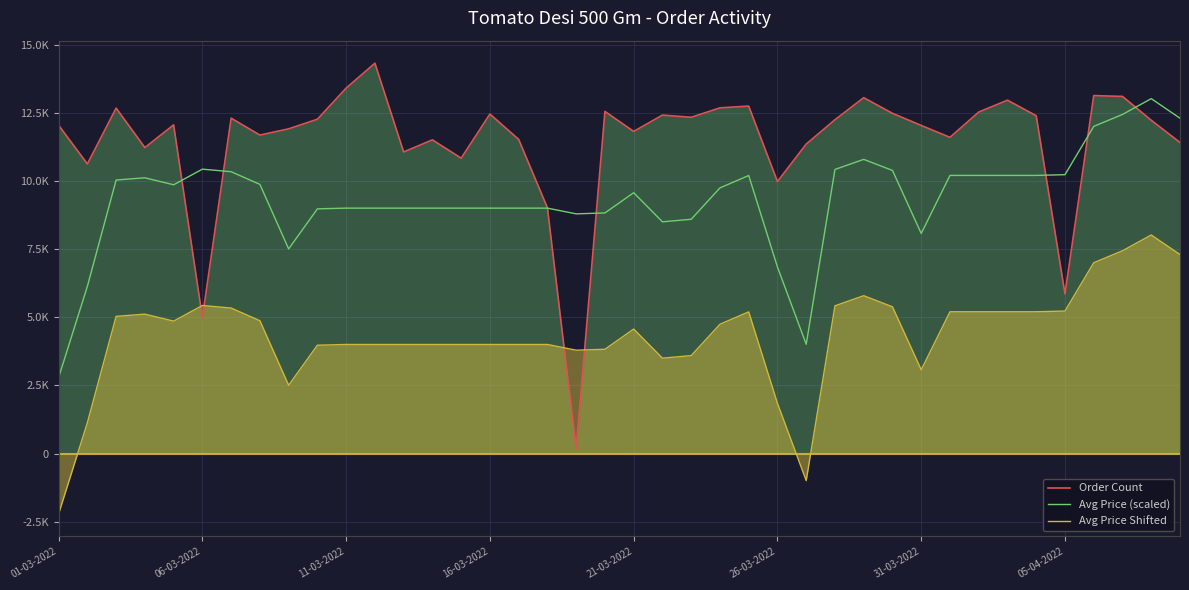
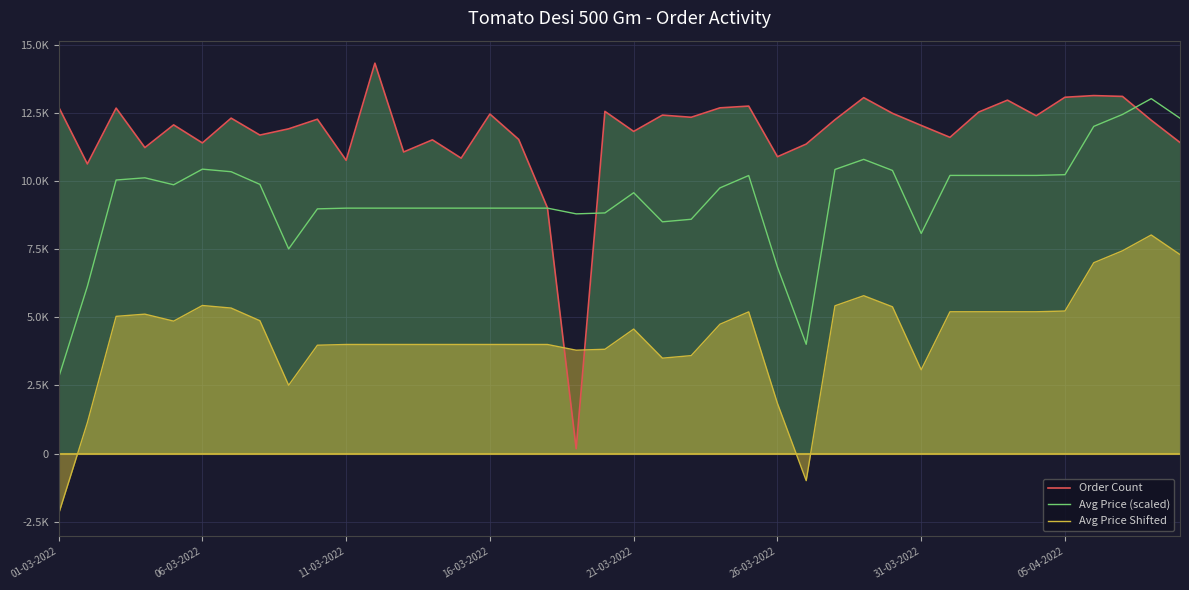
  {
    "Order Count": {
-     "01-03-2022": 12000,
-     "06-03-2022": 5000,
-     "11-03-2022": 13400,
+     "01-03-2022": 12700,
+     "06-03-2022": 11400,
+     "11-03-2022": 10800,
      "16-03-2022": 12500,
      "21-03-2022": 11800,
-     "26-03-2022": 10000,
+     "26-03-2022": 10900,
      "31-03-2022": 12000,
-     "05-04-2022": 5900
+     "05-04-2022": 13100
    },
    "Avg Price (scaled)": {
      "01-03-2022": 2800,
      "06-03-2022": 10400,
      "11-03-2022": 9000,
      "16-03-2022": 9000,
      "21-03-2022": 9600,
      "26-03-2022": 6800,
      "31-03-2022": 8100,
      "05-04-2022": 10200
    }
  }
